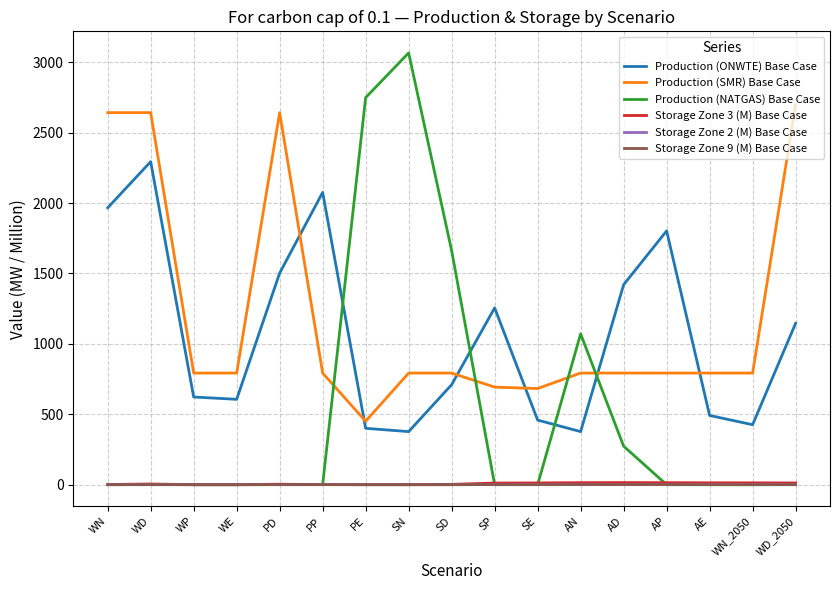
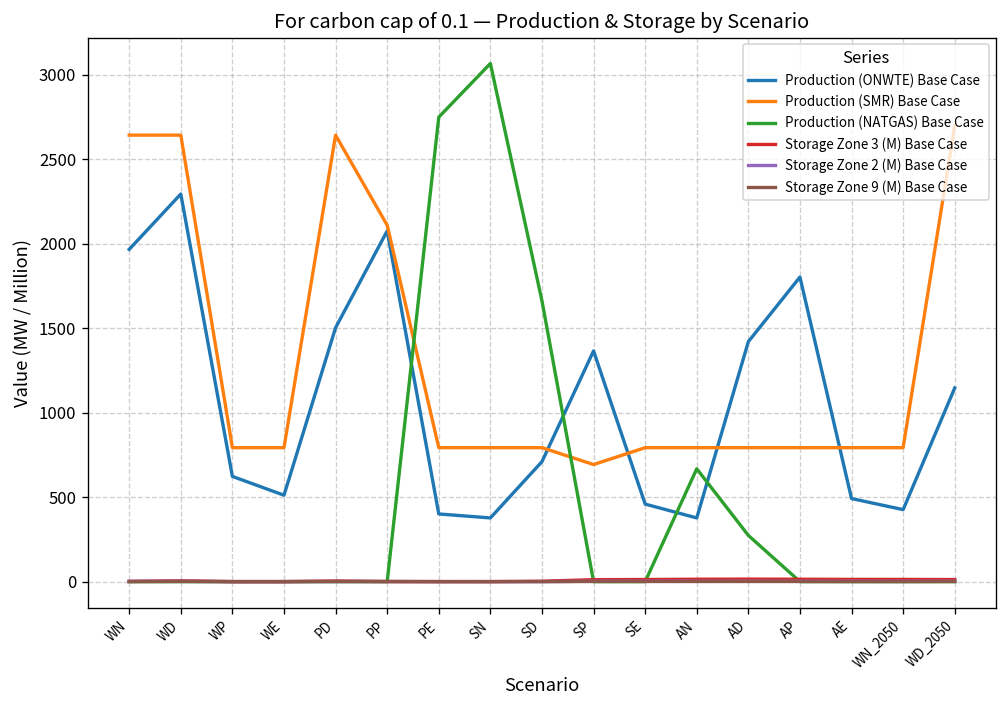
  {
    "Production (ONWTE) Base Case": {
      "WN": 1970,
      "WD": 2290,
      "WP": 620,
-     "WE": 610,
+     "WE": 510,
      "PD": 1500,
      "PP": 2080,
      "PE": 400,
      "SN": 380,
      "SD": 710,
-     "SP": 1260,
+     "SP": 1370,
      "SE": 460,
      "AN": 380,
      "AD": 1420,
      "AP": 1800,
      "AE": 490,
      "WN_2050": 430,
      "WD_2050": 1150
    },
    "Production (SMR) Base Case": {
      "WN": 2640,
      "WD": 2640,
      "WP": 790,
      "WE": 790,
      "PD": 2640,
-     "PP": 790,
-     "PE": 450,
+     "PP": 2110,
+     "PE": 790,
      "SN": 790,
      "SD": 790,
      "SP": 690,
-     "SE": 680,
+     "SE": 790,
      "AN": 790,
      "AD": 790,
      "AP": 790,
      "AE": 790,
      "WN_2050": 790
    },
    "Production (NATGAS) Base Case": {
      "PE": 2750,
      "SN": 3070,
      "SD": 1660,
-     "AN": 1070,
+     "AN": 670,
      "AD": 270
    }
  }
